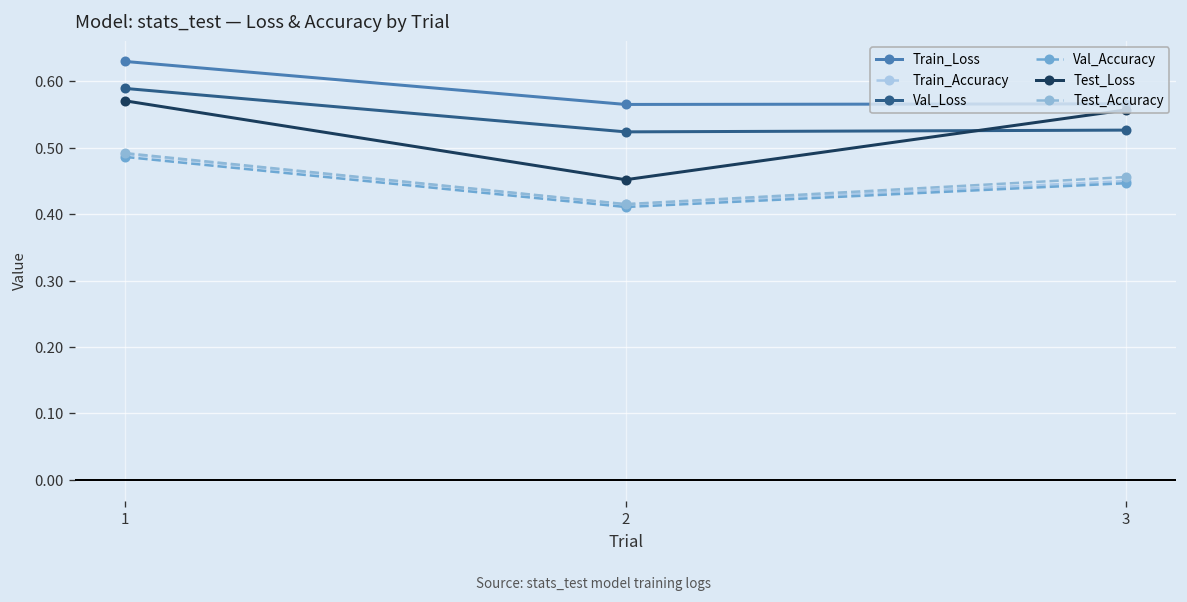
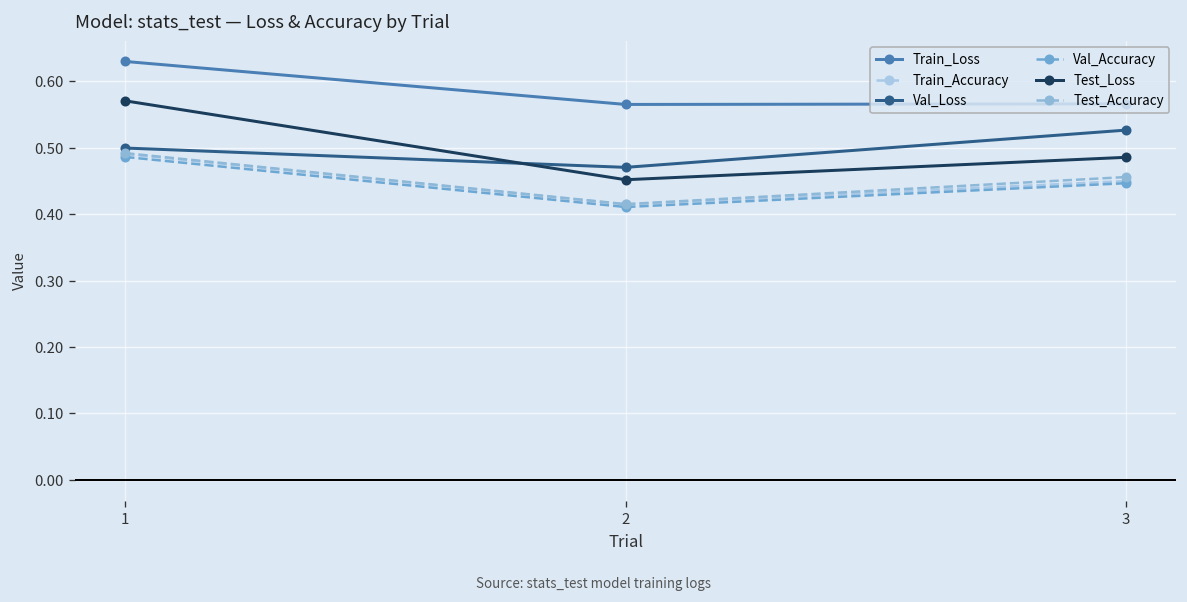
  {
    "Train_Loss": {
      "1": 0.63,
      "2": 0.57
    },
    "Val_Loss": {
-     "1": 0.59,
-     "2": 0.52,
+     "1": 0.50,
+     "2": 0.47,
      "3": 0.53
    },
    "Test_Loss": {
      "1": 0.57,
      "2": 0.45,
-     "3": 0.56
+     "3": 0.49
    }
  }
